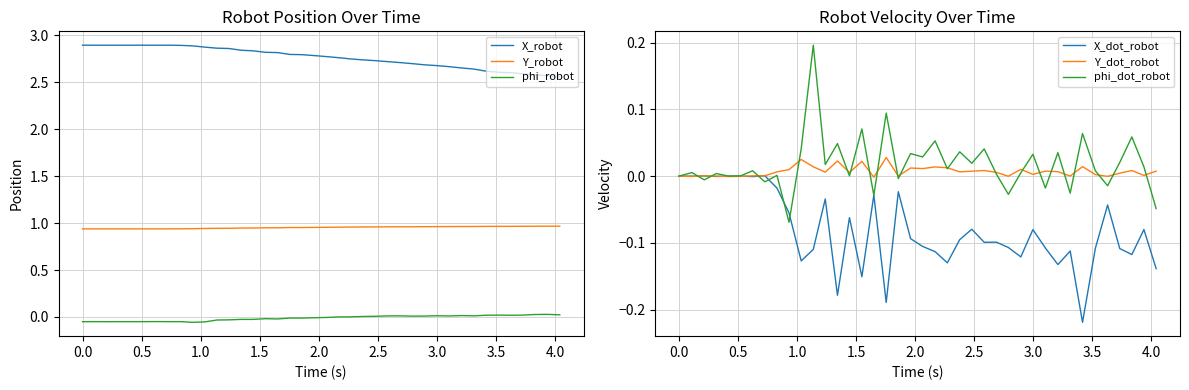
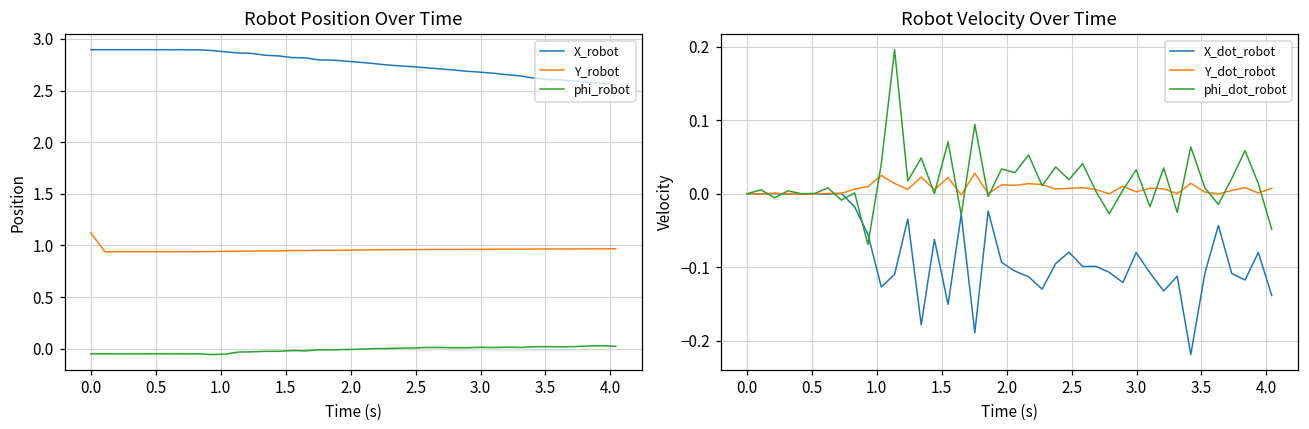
  {
    "Robot Position Over Time": {
      "X_robot": {
        "0.0": 2.9
      },
      "Y_robot": {
-       "0.0": 0.9
+       "0.0": 1.1
      },
      "phi_robot": {
        "0.0": -0.1
      }
    }
  }
